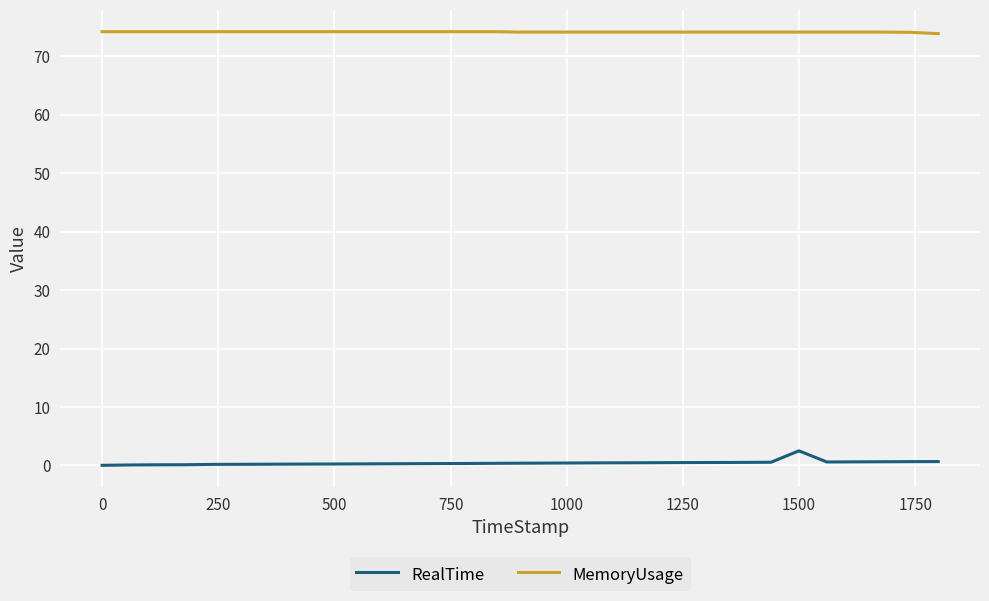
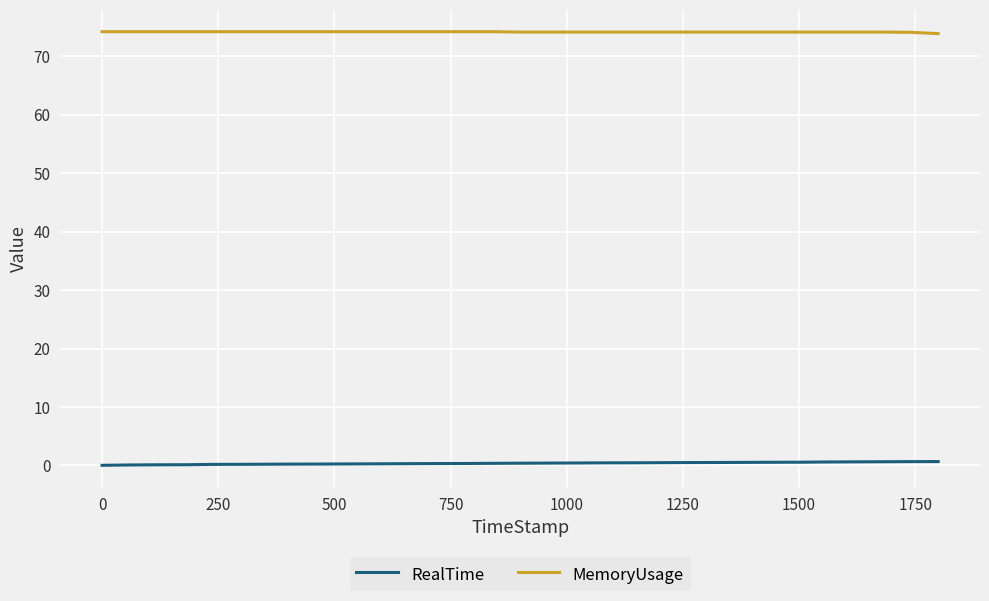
  {
    "RealTime": {
      "0": 0,
-     "1500": 3
+     "1500": 1
    },
    "MemoryUsage": {
      "0": 74,
      "1500": 74
    }
  }
